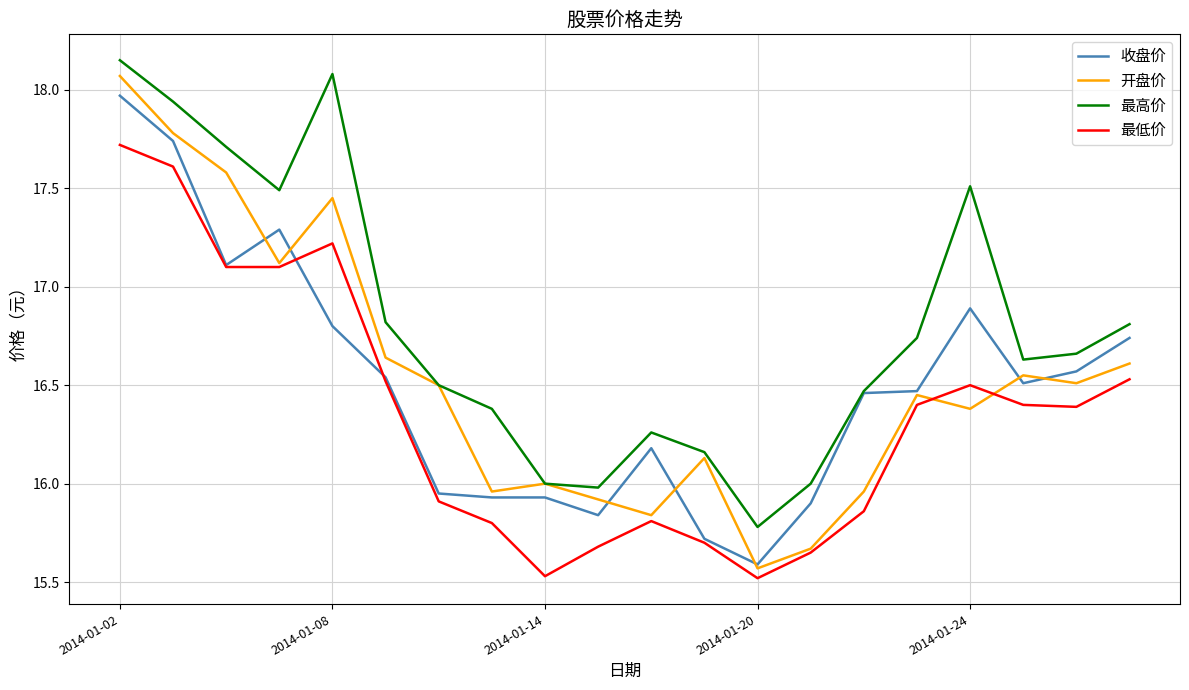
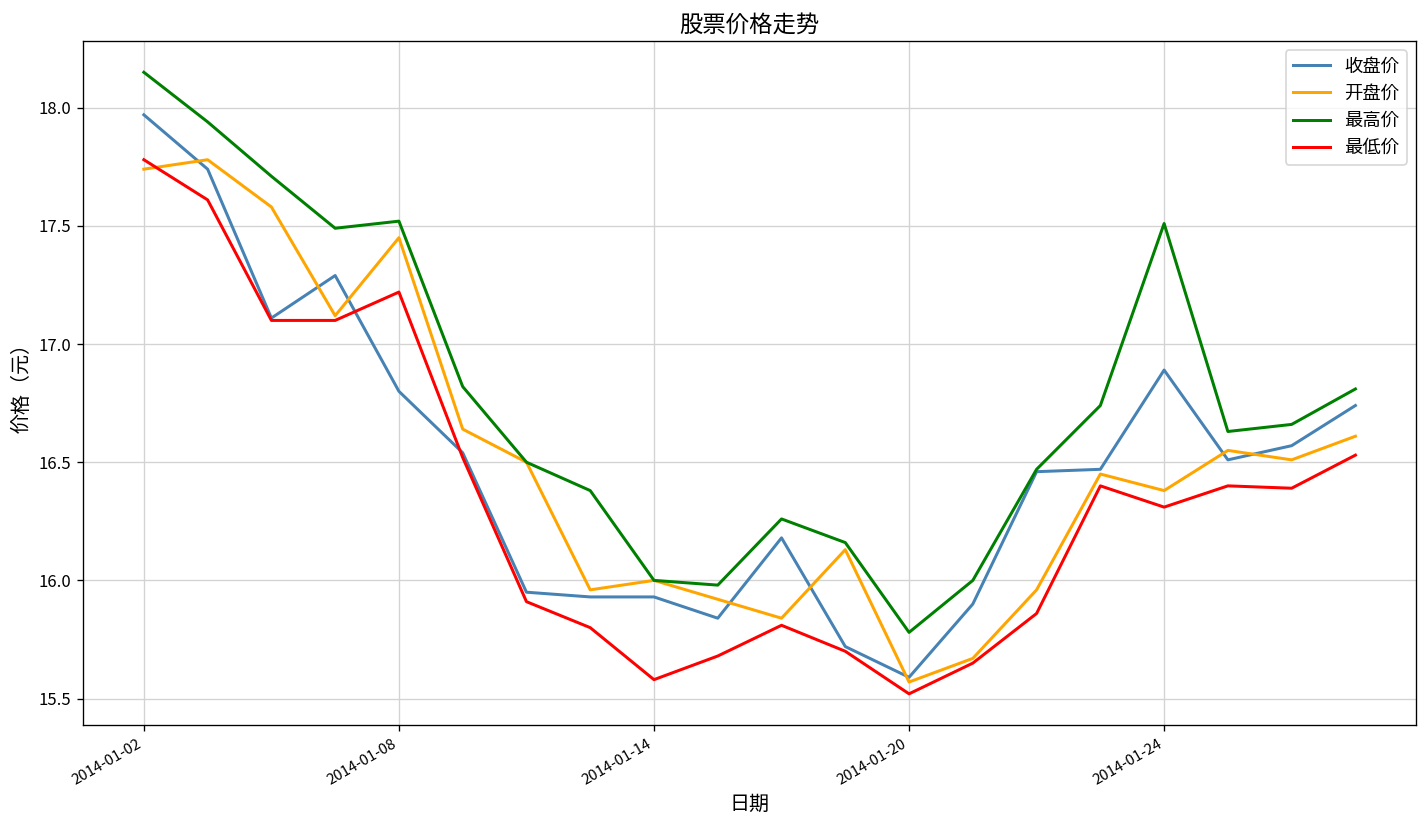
  {
    "收盘价": {
      "2014-01-02": 17.97,
      "2014-01-08": 16.80,
      "2014-01-14": 15.93,
      "2014-01-20": 15.59,
      "2014-01-24": 16.89
    },
    "开盘价": {
-     "2014-01-02": 18.07,
+     "2014-01-02": 17.74,
      "2014-01-08": 17.45,
      "2014-01-20": 15.57,
      "2014-01-24": 16.38
    },
    "最高价": {
      "2014-01-02": 18.15,
-     "2014-01-08": 18.08,
+     "2014-01-08": 17.52,
      "2014-01-20": 15.78,
      "2014-01-24": 17.51
    },
    "最低价": {
-     "2014-01-02": 17.72,
+     "2014-01-02": 17.78,
      "2014-01-08": 17.22,
-     "2014-01-14": 15.53,
+     "2014-01-14": 15.58,
      "2014-01-20": 15.52,
-     "2014-01-24": 16.50
+     "2014-01-24": 16.31
    }
  }
